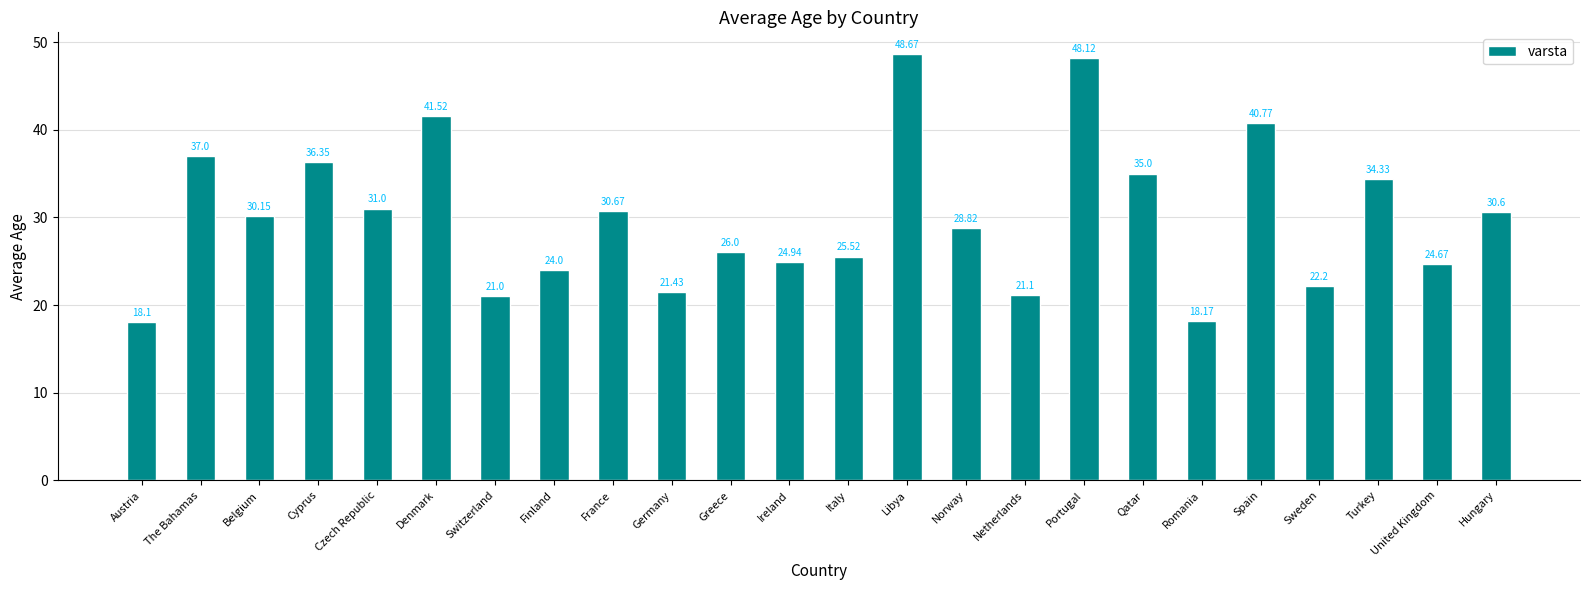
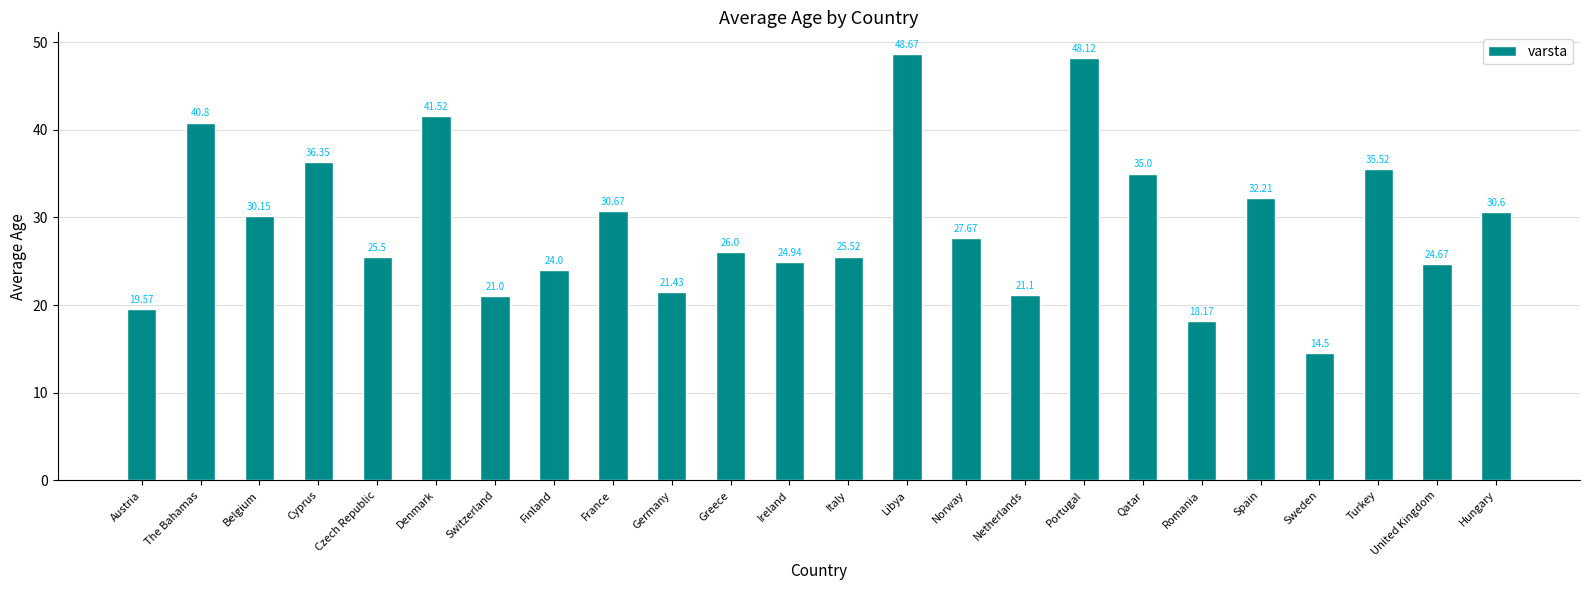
  {
-   "Austria": 18.1,
-   "The Bahamas": 37.0,
+   "Austria": 19.57,
+   "The Bahamas": 40.8,
    "Belgium": 30.15,
    "Cyprus": 36.35,
-   "Czech Republic": 31.0,
+   "Czech Republic": 25.5,
    "Denmark": 41.52,
    "Switzerland": 21.0,
    "Finland": 24.0,
    "France": 30.67,
    "Germany": 21.43,
    "Greece": 26.0,
    "Ireland": 24.94,
    "Italy": 25.52,
    "Libya": 48.67,
-   "Norway": 28.82,
+   "Norway": 27.67,
    "Netherlands": 21.1,
    "Portugal": 48.12,
    "Qatar": 35.0,
    "Romania": 18.17,
-   "Spain": 40.77,
-   "Sweden": 22.2,
-   "Turkey": 34.33,
+   "Spain": 32.21,
+   "Sweden": 14.5,
+   "Turkey": 35.52,
    "United Kingdom": 24.67,
    "Hungary": 30.6
  }
